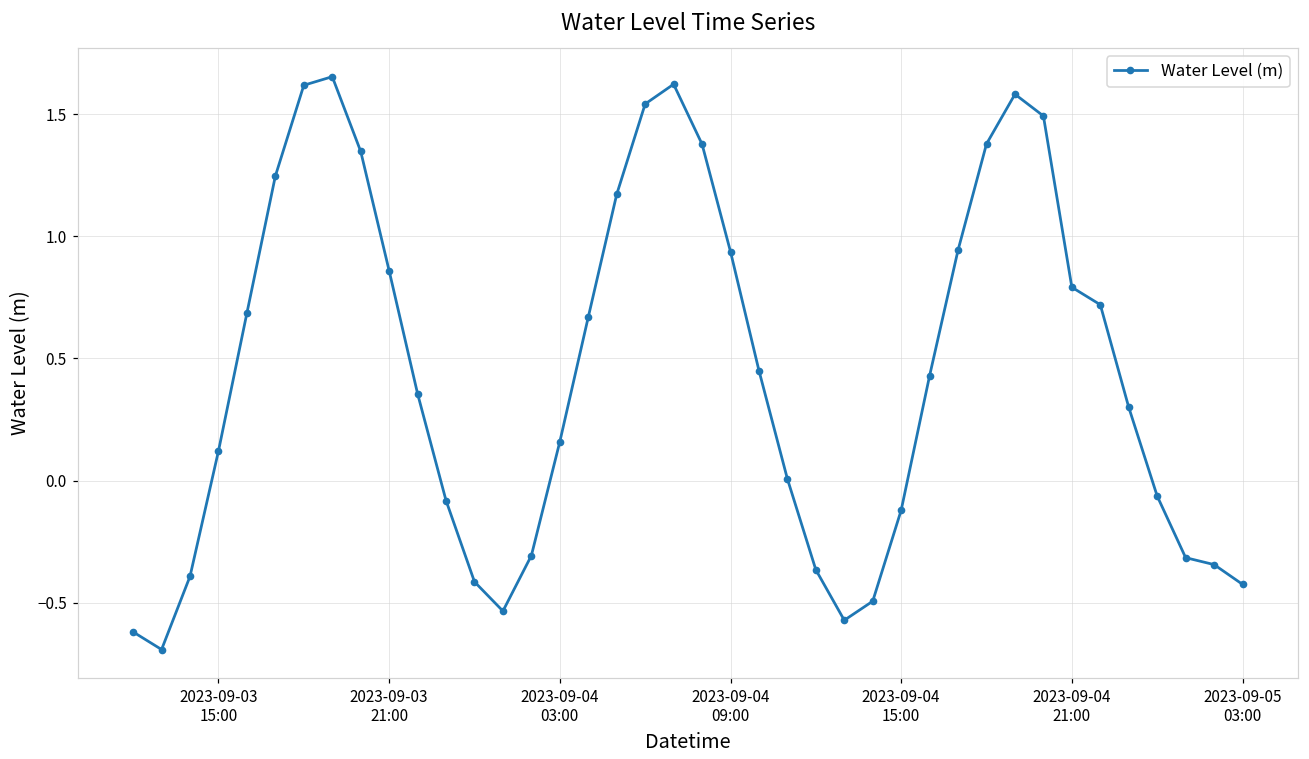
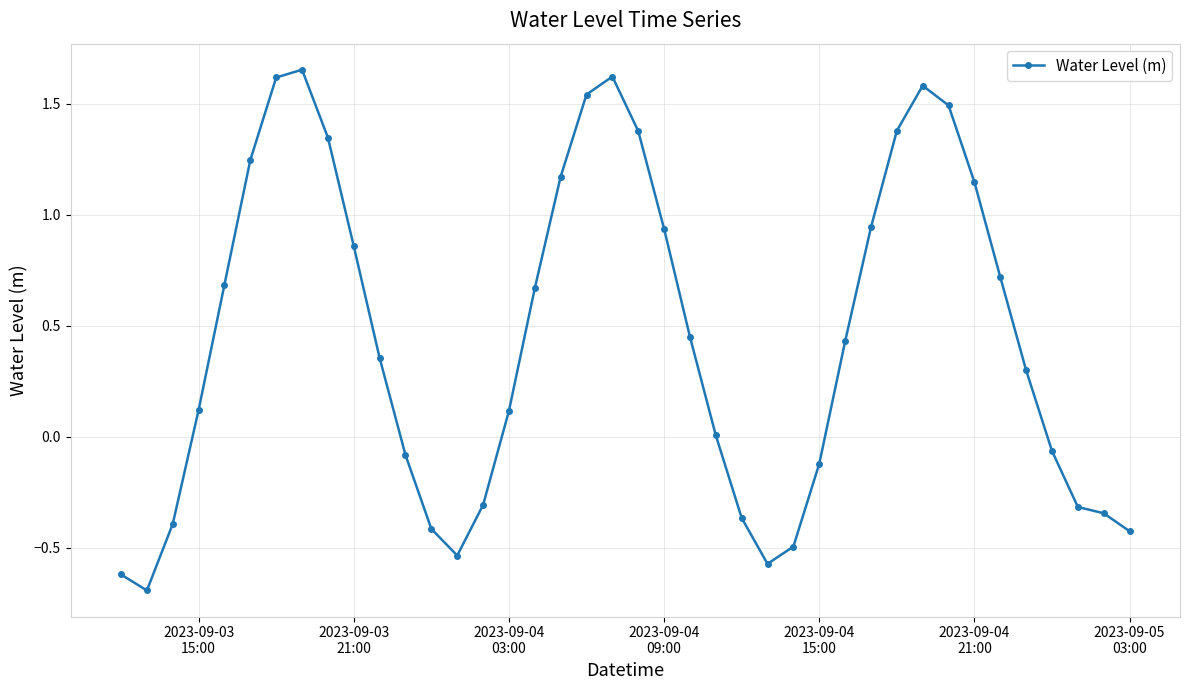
  {
    "2023-09-03 15:00": 0.12,
    "2023-09-03 21:00": 0.86,
-   "2023-09-04 03:00": 0.16,
+   "2023-09-04 03:00": 0.12,
    "2023-09-04 09:00": 0.94,
    "2023-09-04 15:00": -0.12,
-   "2023-09-04 21:00": 0.79,
+   "2023-09-04 21:00": 1.15,
    "2023-09-05 03:00": -0.42
  }
